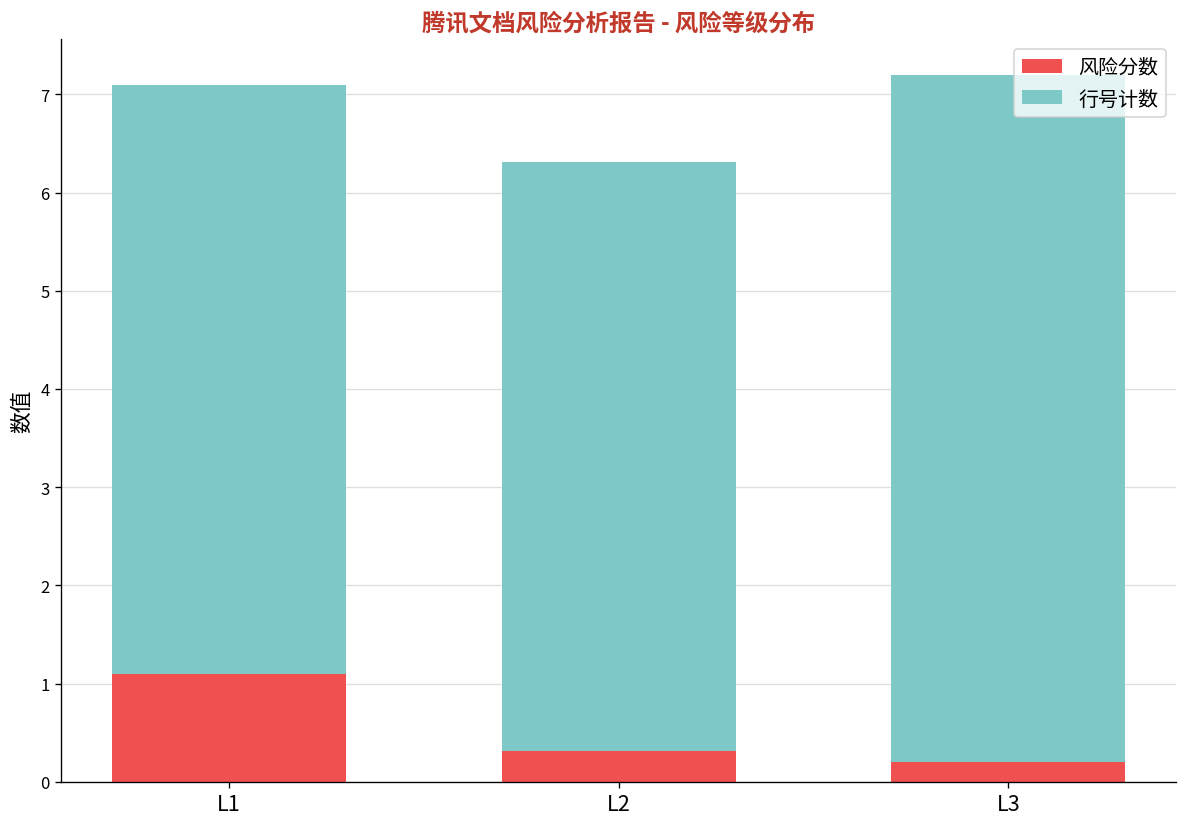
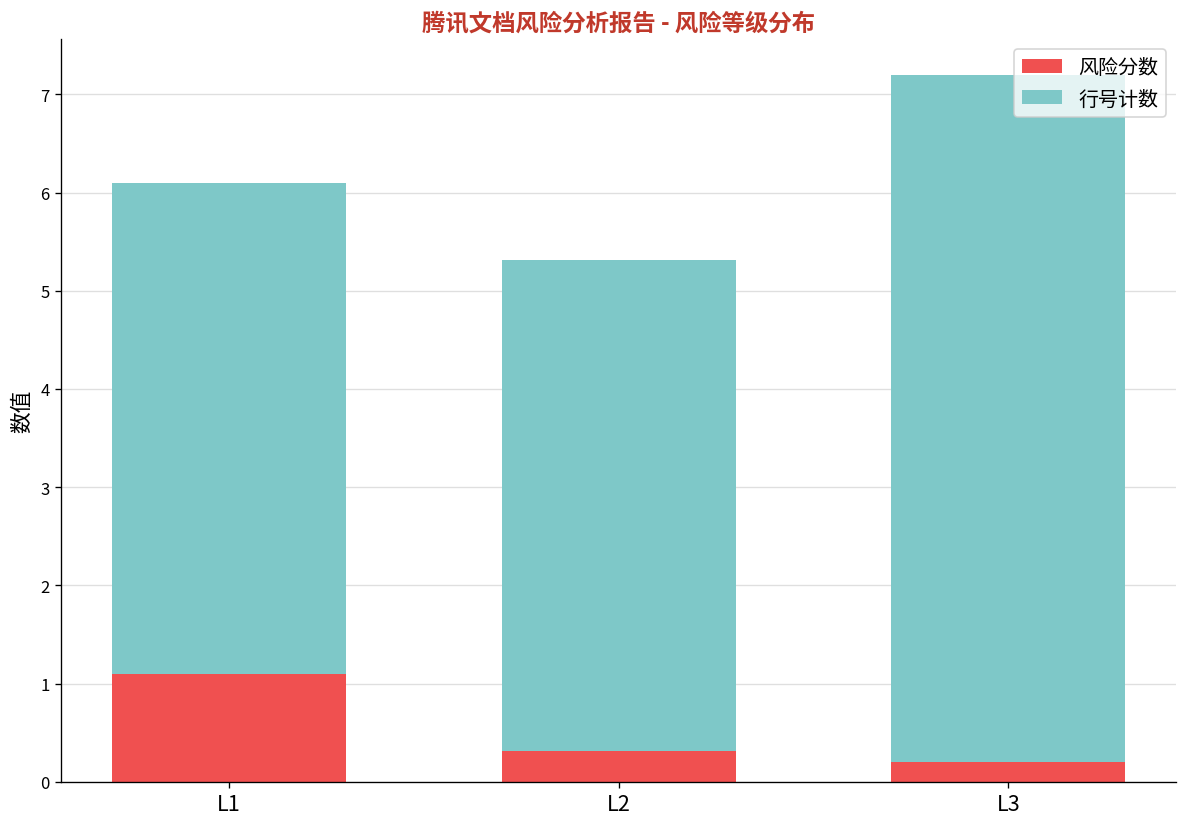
  {
    "风险分数": {
      "L1": 1.1,
      "L2": 0.3,
      "L3": 0.2
    },
    "行号计数": {
-     "L1": 6,
-     "L2": 6,
+     "L1": 5,
+     "L2": 5,
      "L3": 7
    }
  }
